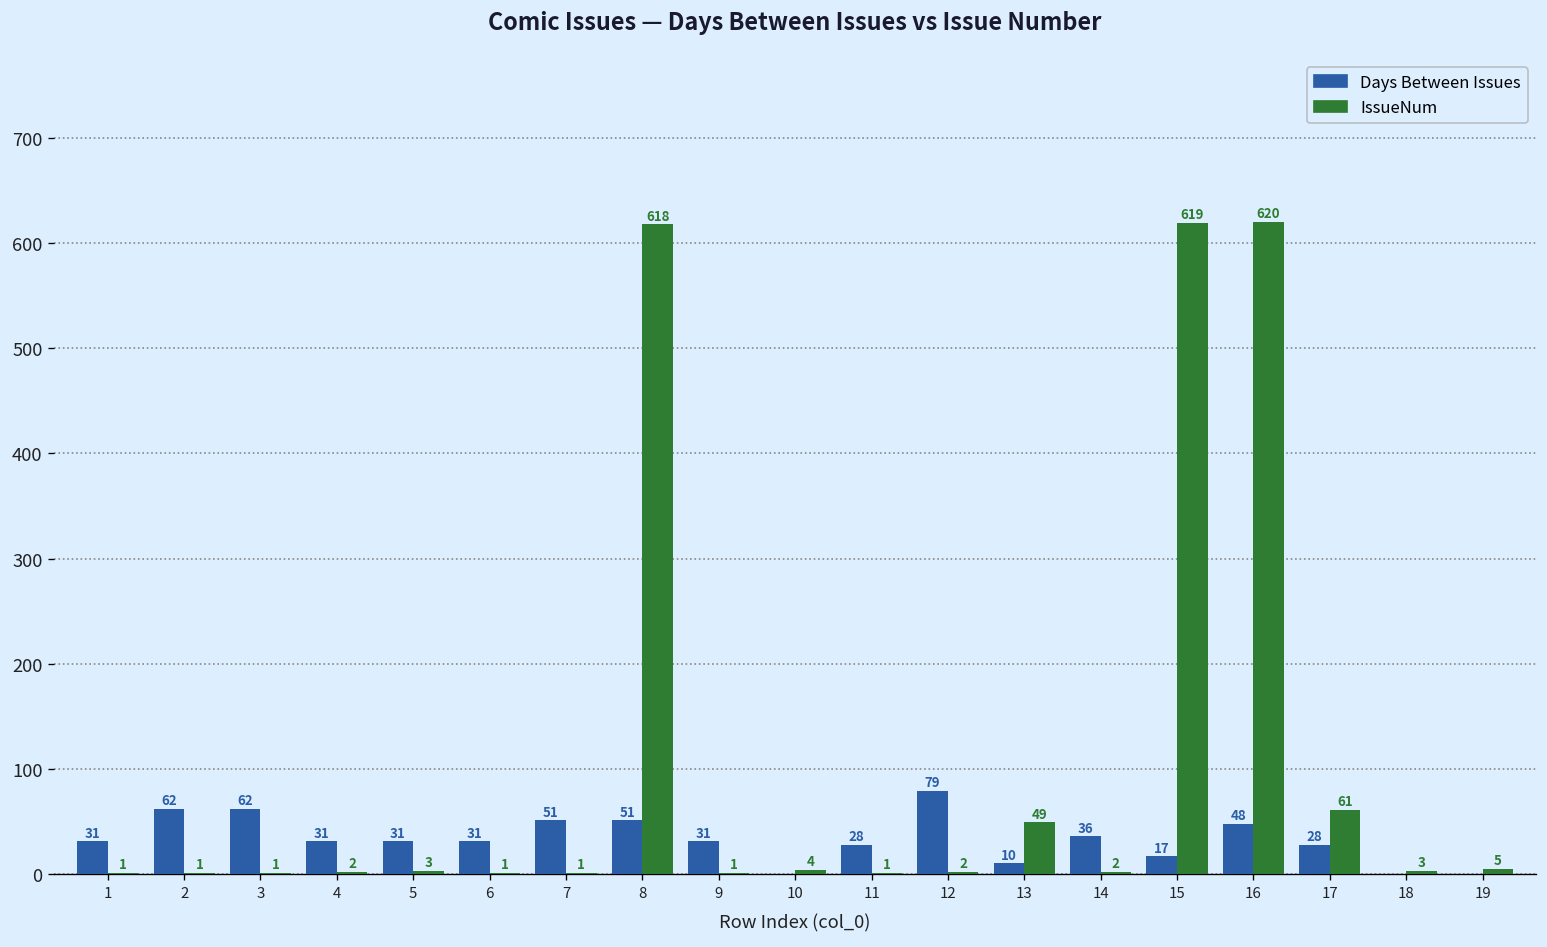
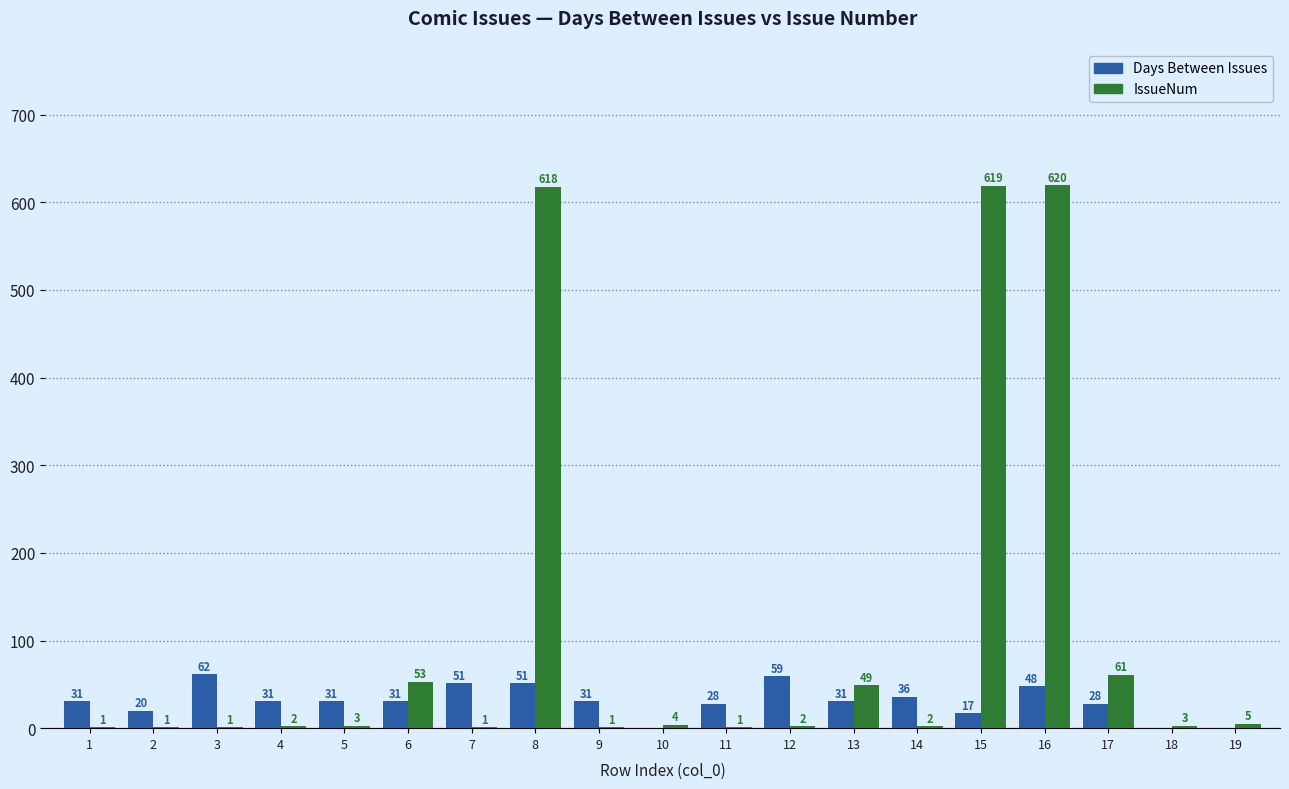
  {
    "Days Between Issues": {
      "1": 31,
-     "2": 62,
+     "2": 20,
      "3": 62,
      "4": 31,
      "5": 31,
      "6": 31,
      "7": 51,
      "8": 51,
      "9": 31,
      "11": 28,
-     "12": 79,
-     "13": 10,
+     "12": 59,
+     "13": 31,
      "14": 36,
      "15": 17,
      "16": 48,
      "17": 28
    },
    "IssueNum": {
      "1": 1,
      "2": 1,
      "3": 1,
      "4": 2,
      "5": 3,
-     "6": 1,
+     "6": 53,
      "7": 1,
      "8": 618,
      "9": 1,
      "10": 4,
      "11": 1,
      "12": 2,
      "13": 49,
      "14": 2,
      "15": 619,
      "16": 620,
      "17": 61,
      "18": 3,
      "19": 5
    }
  }
